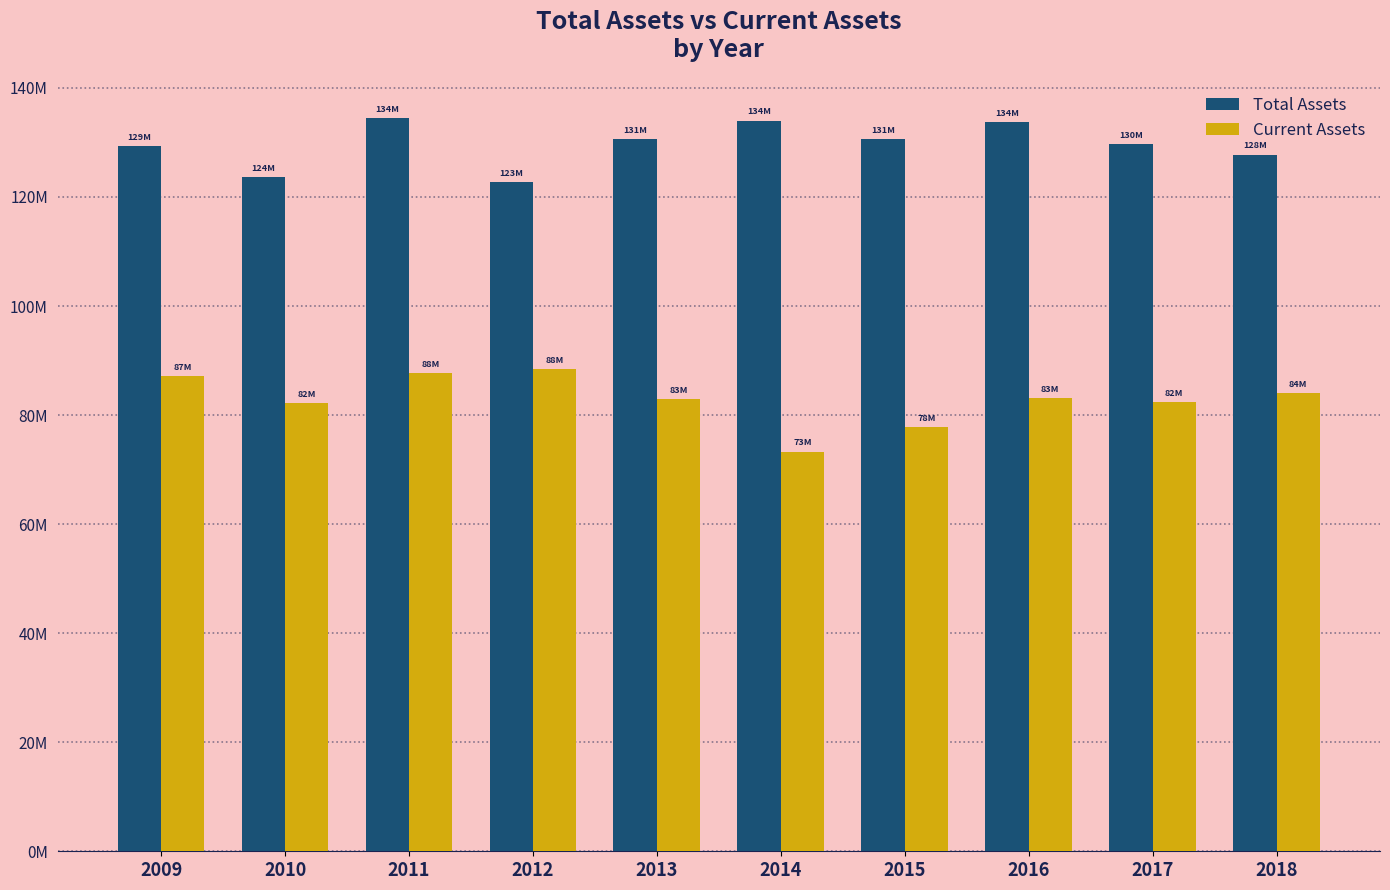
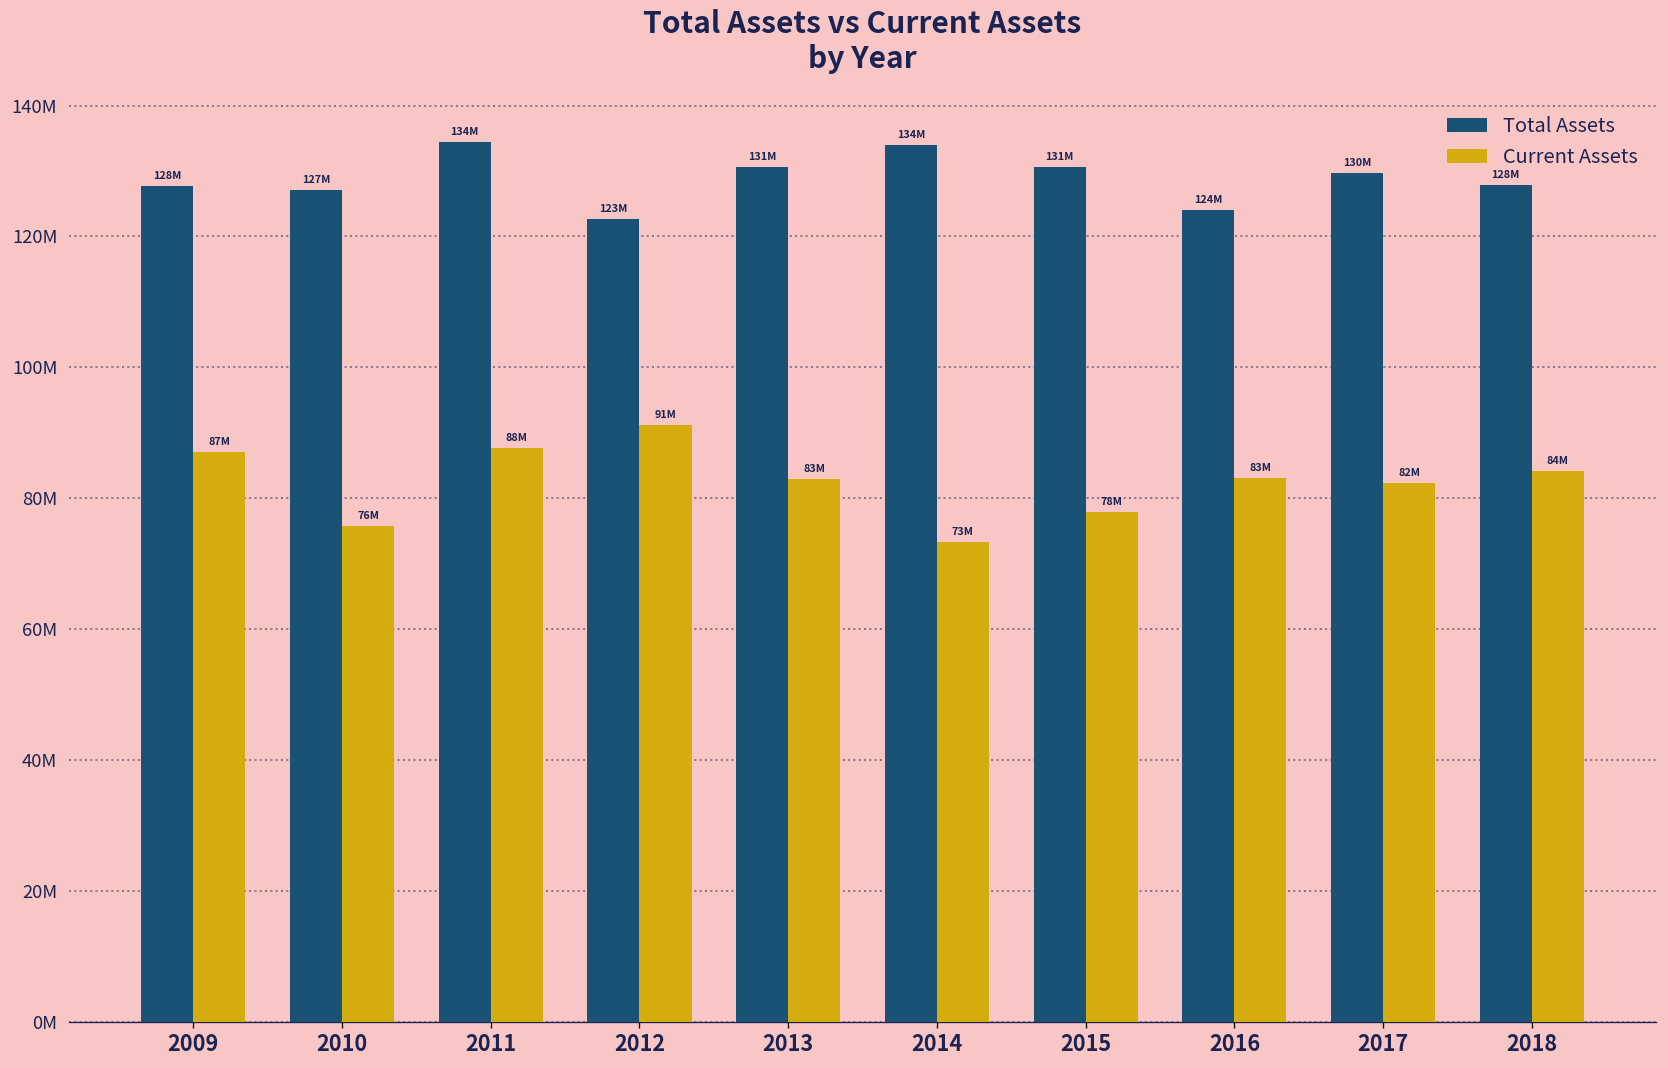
  {
    "Total Assets": {
-     "2009": "129M",
-     "2010": "124M",
+     "2009": "128M",
+     "2010": "127M",
      "2011": "134M",
      "2012": "123M",
      "2013": "131M",
      "2014": "134M",
      "2015": "131M",
-     "2016": "134M",
+     "2016": "124M",
      "2017": "130M",
      "2018": "128M"
    },
    "Current Assets": {
      "2009": "87M",
-     "2010": "82M",
+     "2010": "76M",
      "2011": "88M",
-     "2012": "88M",
+     "2012": "91M",
      "2013": "83M",
      "2014": "73M",
      "2015": "78M",
      "2016": "83M",
      "2017": "82M",
      "2018": "84M"
    }
  }
